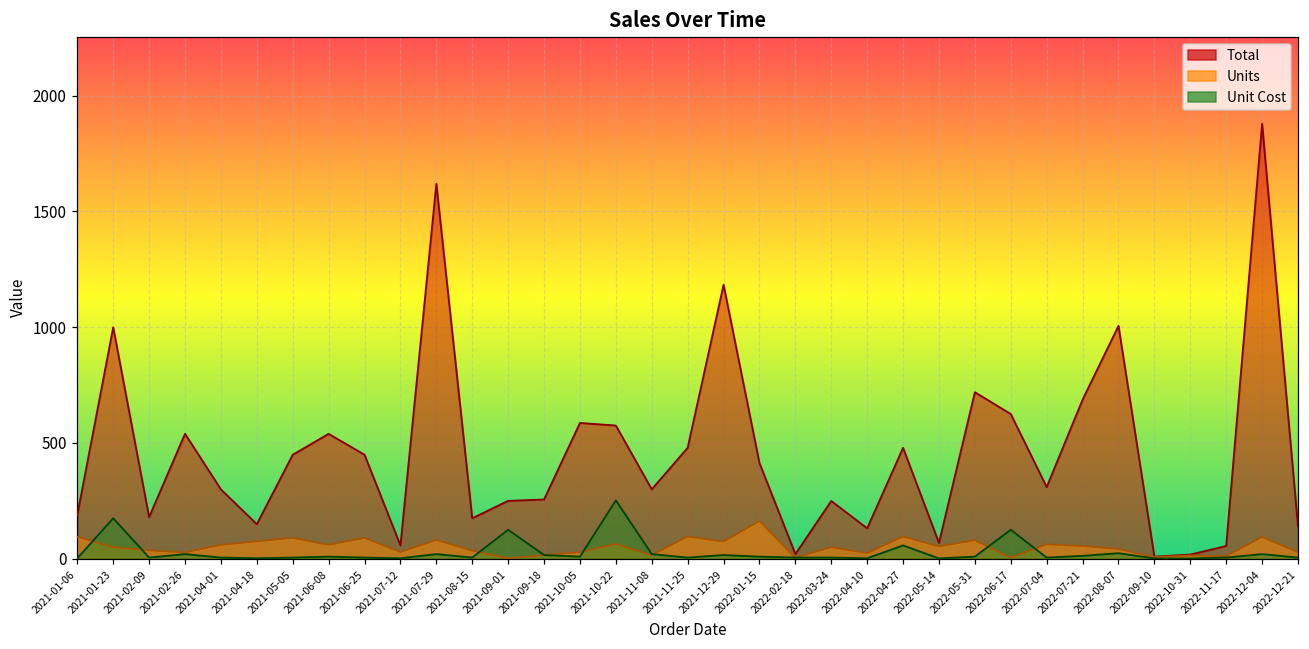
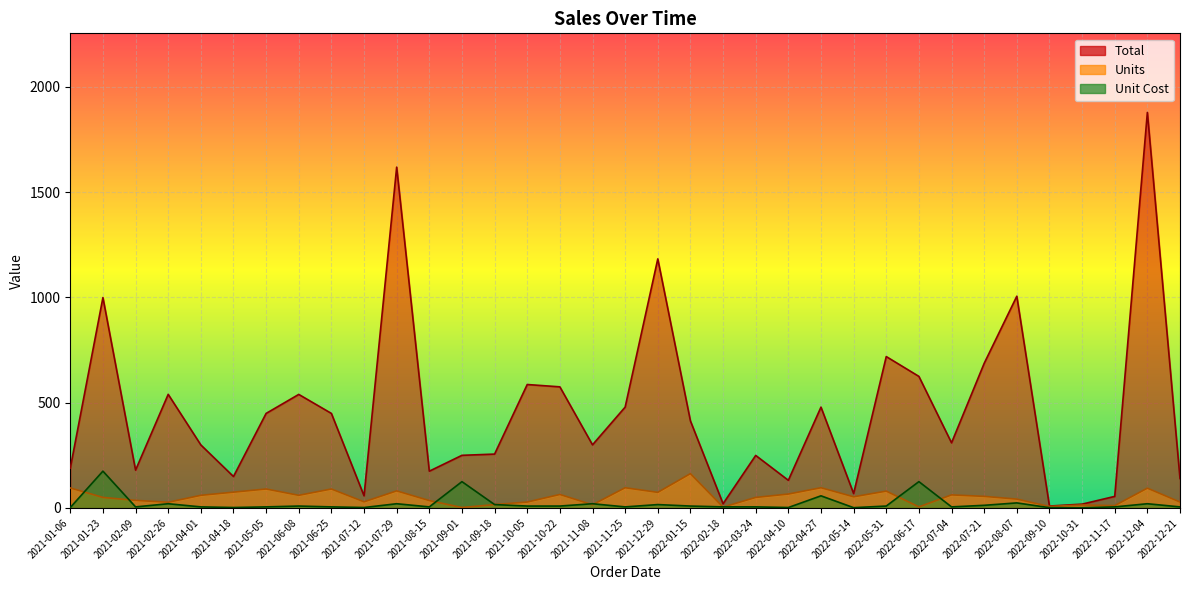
  {
    "Total": {
      "2021-01-06": 190,
      "2021-01-23": 1000,
      "2021-02-09": 180,
      "2021-02-26": 540,
      "2021-04-01": 300,
      "2021-04-18": 150,
      "2021-05-05": 450,
      "2021-06-08": 540,
      "2021-06-25": 450,
      "2021-07-12": 60,
      "2021-07-29": 1620,
      "2021-08-15": 170,
      "2021-09-01": 250,
      "2021-09-18": 260,
      "2021-10-05": 590,
      "2021-10-22": 580,
      "2021-11-08": 300,
      "2021-11-25": 480,
      "2021-12-29": 1180,
      "2022-01-15": 410,
      "2022-02-18": 20,
      "2022-03-24": 250,
      "2022-04-10": 130,
      "2022-04-27": 480,
      "2022-05-14": 70,
      "2022-05-31": 720,
      "2022-06-17": 630,
      "2022-07-04": 310,
      "2022-07-21": 690,
      "2022-08-07": 1010,
      "2022-11-17": 50,
      "2022-12-04": 1880,
      "2022-12-21": 140
    },
    "Units": {
      "2021-01-06": 100,
      "2021-01-23": 50,
      "2021-02-09": 40,
      "2021-04-01": 60,
      "2021-04-18": 80,
      "2021-05-05": 90,
      "2021-06-08": 60,
      "2021-06-25": 90,
      "2021-07-12": 30,
      "2021-07-29": 80,
      "2021-08-15": 40,
      "2021-09-01": 0,
      "2021-10-05": 30,
      "2021-10-22": 60,
      "2021-11-25": 100,
      "2021-12-29": 70,
      "2022-01-15": 160,
      "2022-03-24": 50,
-     "2022-04-10": 20,
+     "2022-04-10": 70,
      "2022-04-27": 100,
      "2022-05-14": 50,
      "2022-05-31": 80,
      "2022-06-17": 10,
      "2022-07-04": 60,
      "2022-07-21": 60,
      "2022-08-07": 40,
      "2022-12-04": 90,
      "2022-12-21": 30
    },
    "Unit Cost": {
      "2021-01-06": 0,
      "2021-01-23": 170,
      "2021-02-09": 0,
      "2021-04-01": 0,
      "2021-04-18": 0,
      "2021-05-05": 0,
      "2021-06-08": 10,
      "2021-06-25": 0,
      "2021-07-12": 0,
      "2021-07-29": 20,
      "2021-08-15": 0,
      "2021-09-01": 130,
      "2021-10-05": 10,
-     "2021-10-22": 250,
+     "2021-10-22": 10,
      "2021-11-25": 0,
      "2021-12-29": 20,
      "2022-01-15": 10,
      "2022-03-24": 0,
      "2022-04-10": 0,
      "2022-04-27": 60,
      "2022-05-14": 0,
      "2022-05-31": 10,
      "2022-06-17": 130,
      "2022-07-04": 0,
      "2022-07-21": 10,
      "2022-08-07": 20,
      "2022-10-31": 0,
      "2022-12-04": 20,
      "2022-12-21": 0
    }
  }
